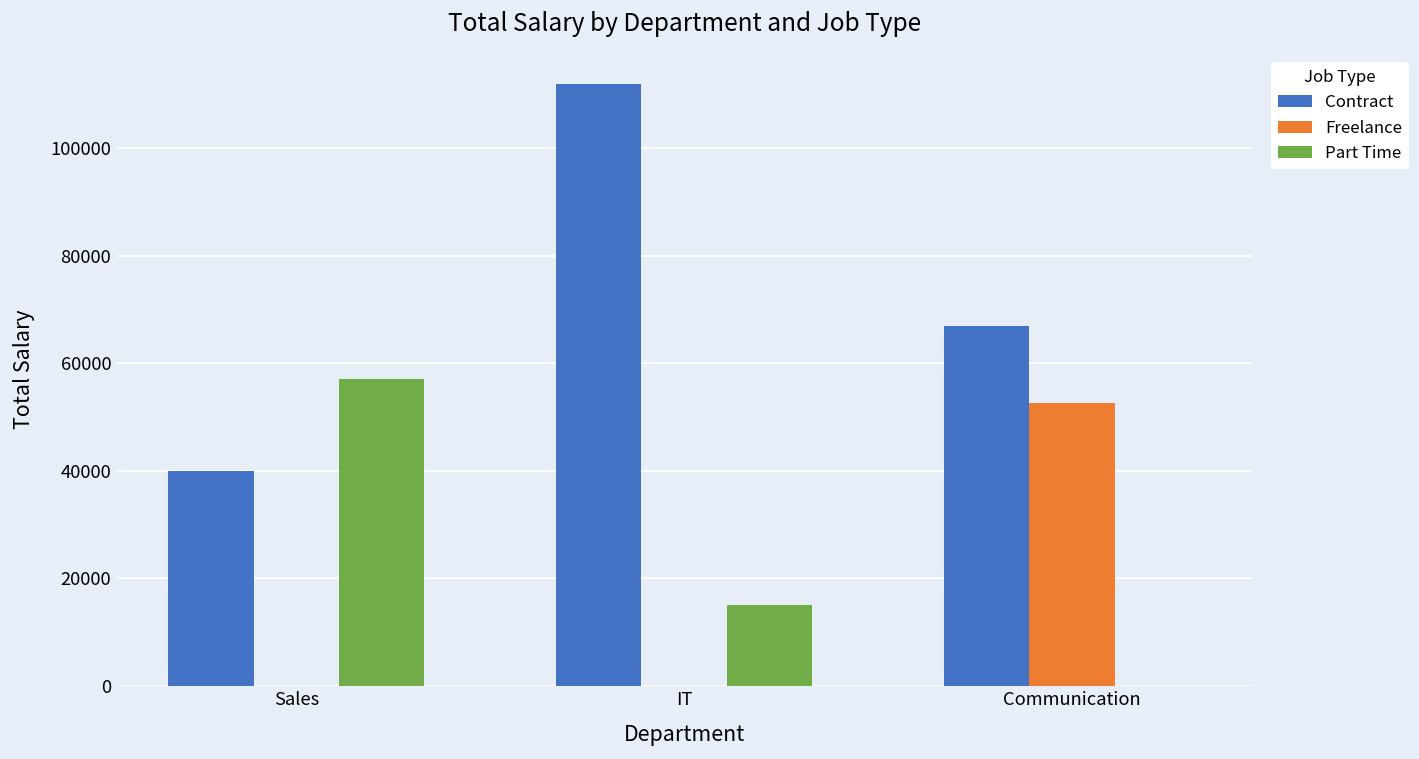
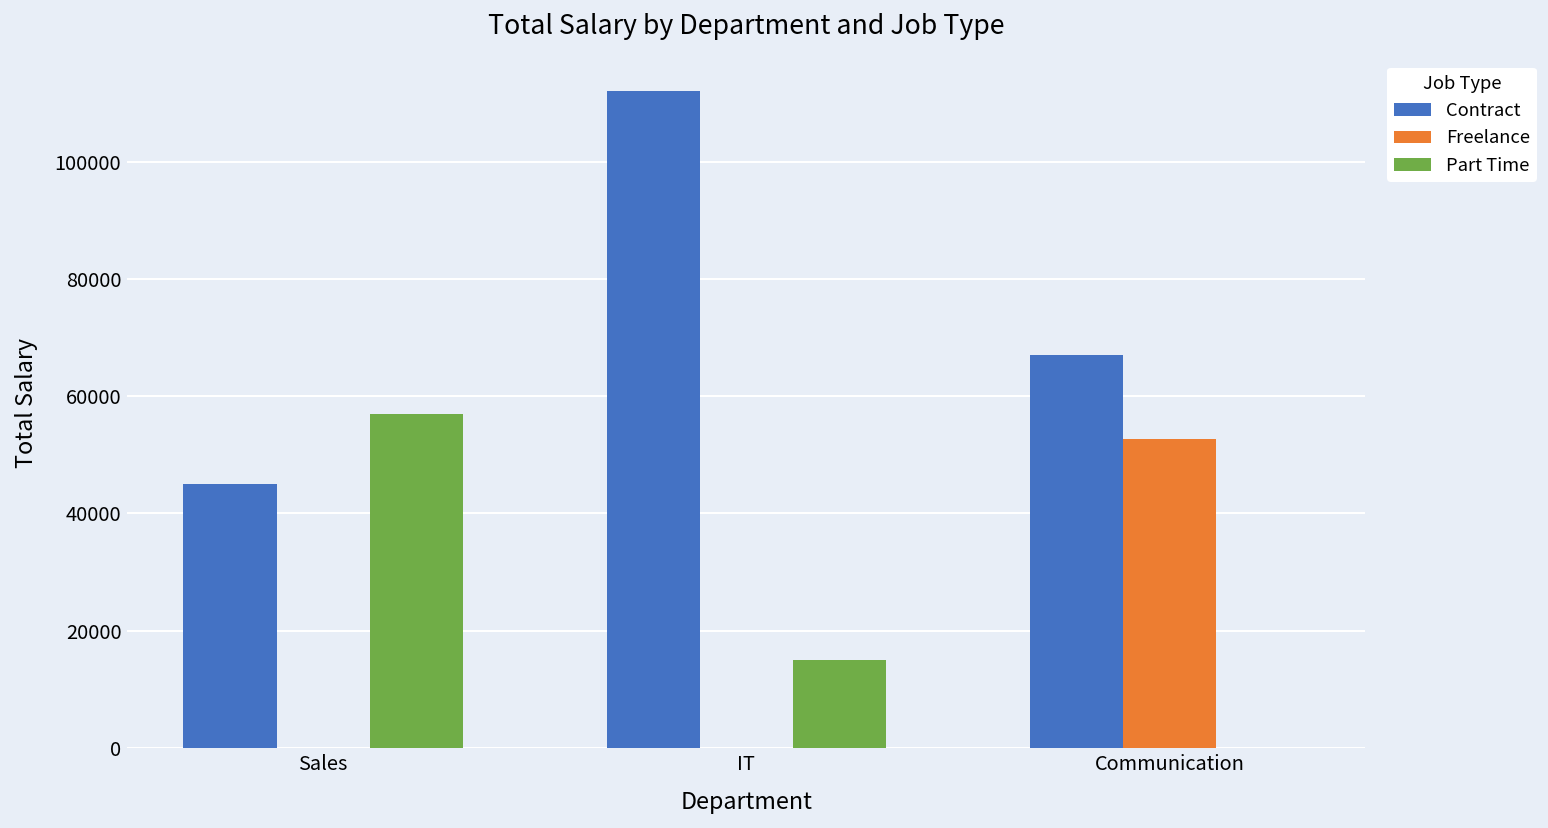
  {
    "Contract": {
-     "Sales": 40000,
+     "Sales": 45000,
      "IT": 112000,
      "Communication": 67000
    },
    "Freelance": {
      "Sales": 0,
      "IT": 0,
      "Communication": 53000
    },
    "Part Time": {
      "Sales": 57000,
      "IT": 15000,
      "Communication": 0
    }
  }
